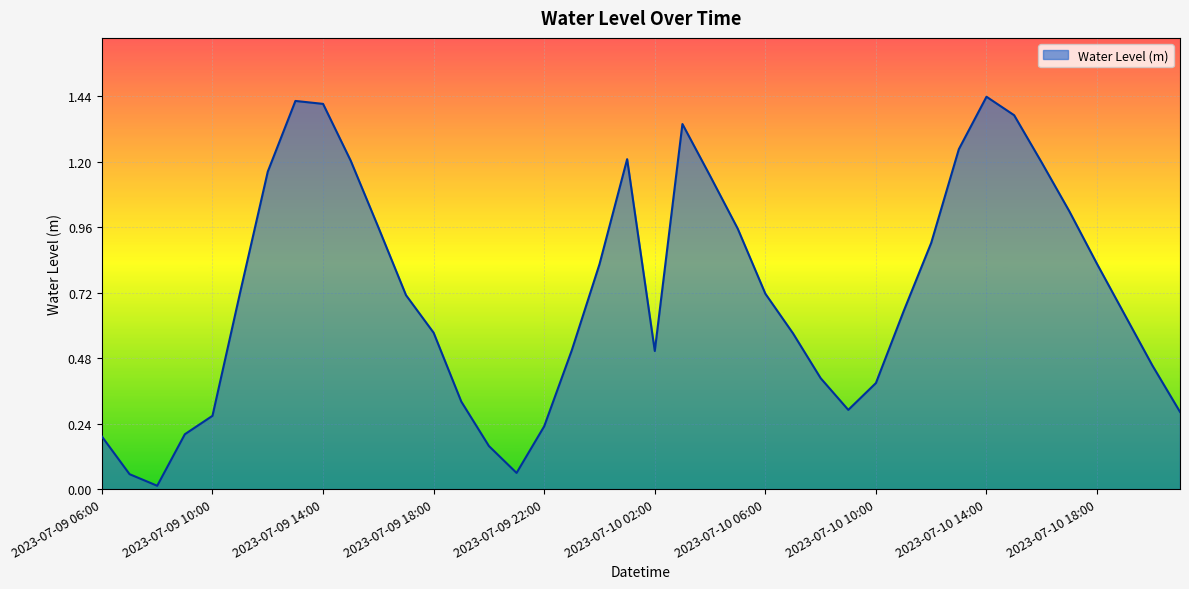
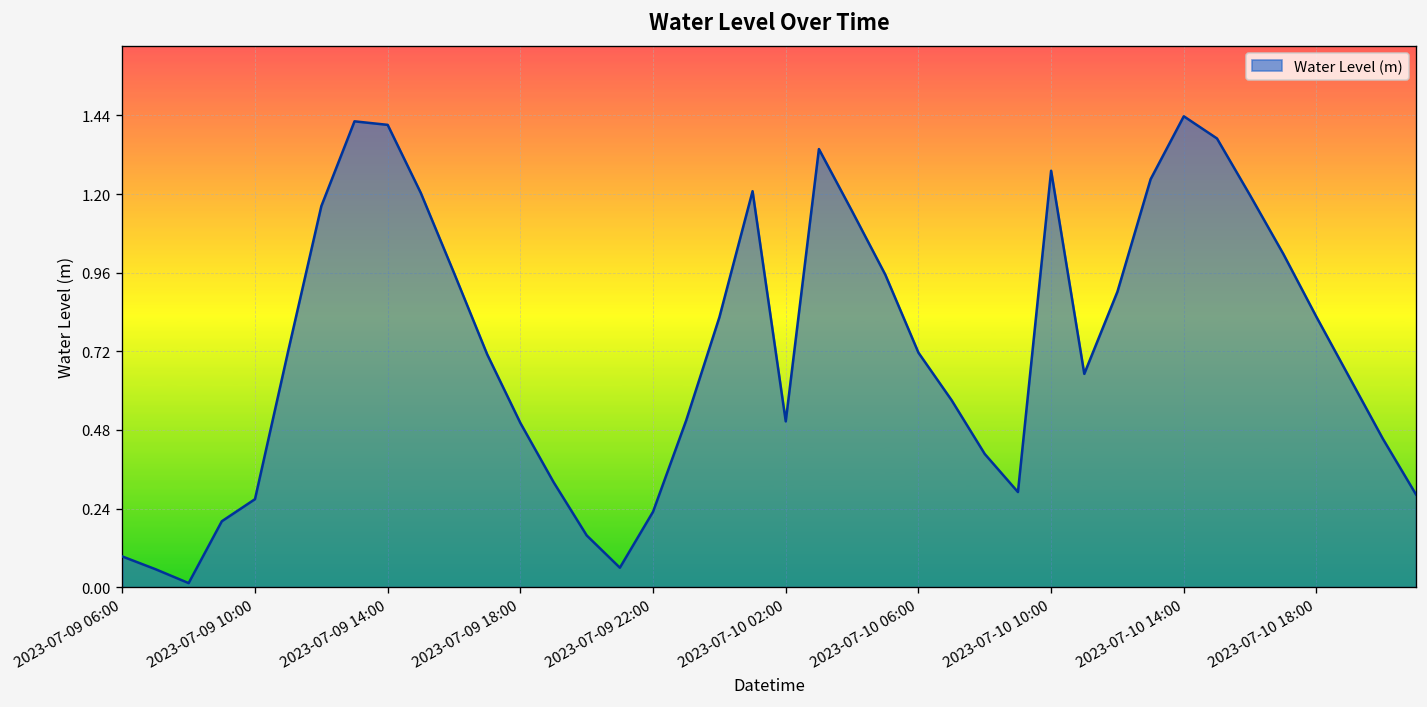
  {
-   "2023-07-09 06:00": 0.19,
+   "2023-07-09 06:00": 0.09,
    "2023-07-09 10:00": 0.27,
    "2023-07-09 14:00": 1.41,
-   "2023-07-09 18:00": 0.57,
+   "2023-07-09 18:00": 0.50,
    "2023-07-09 22:00": 0.23,
    "2023-07-10 02:00": 0.51,
    "2023-07-10 06:00": 0.72,
-   "2023-07-10 10:00": 0.39,
+   "2023-07-10 10:00": 1.27,
    "2023-07-10 14:00": 1.44,
    "2023-07-10 18:00": 0.82
  }
